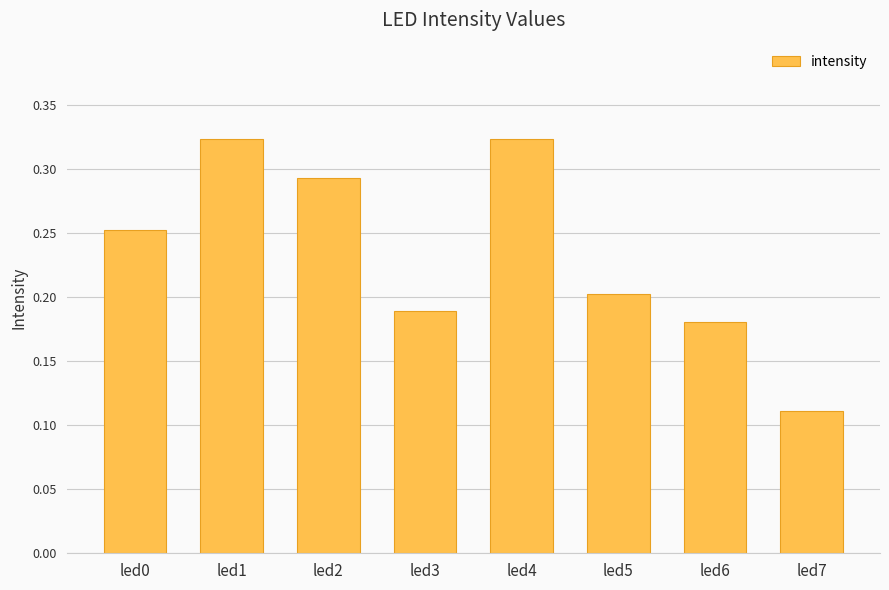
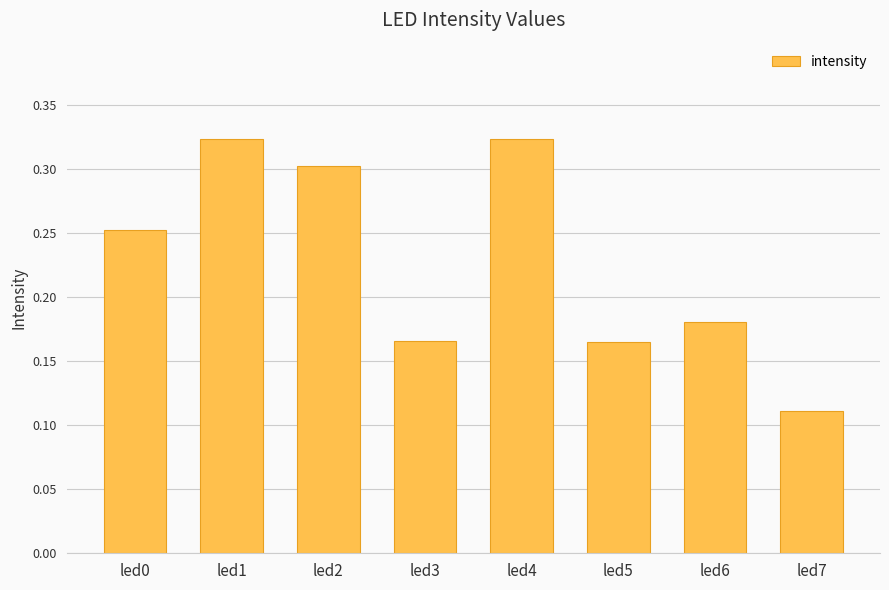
  {
    "led0": 0.252,
    "led1": 0.323,
-   "led2": 0.292,
-   "led3": 0.189,
+   "led2": 0.302,
+   "led3": 0.166,
    "led4": 0.323,
-   "led5": 0.202,
+   "led5": 0.165,
    "led6": 0.180,
    "led7": 0.111
  }
